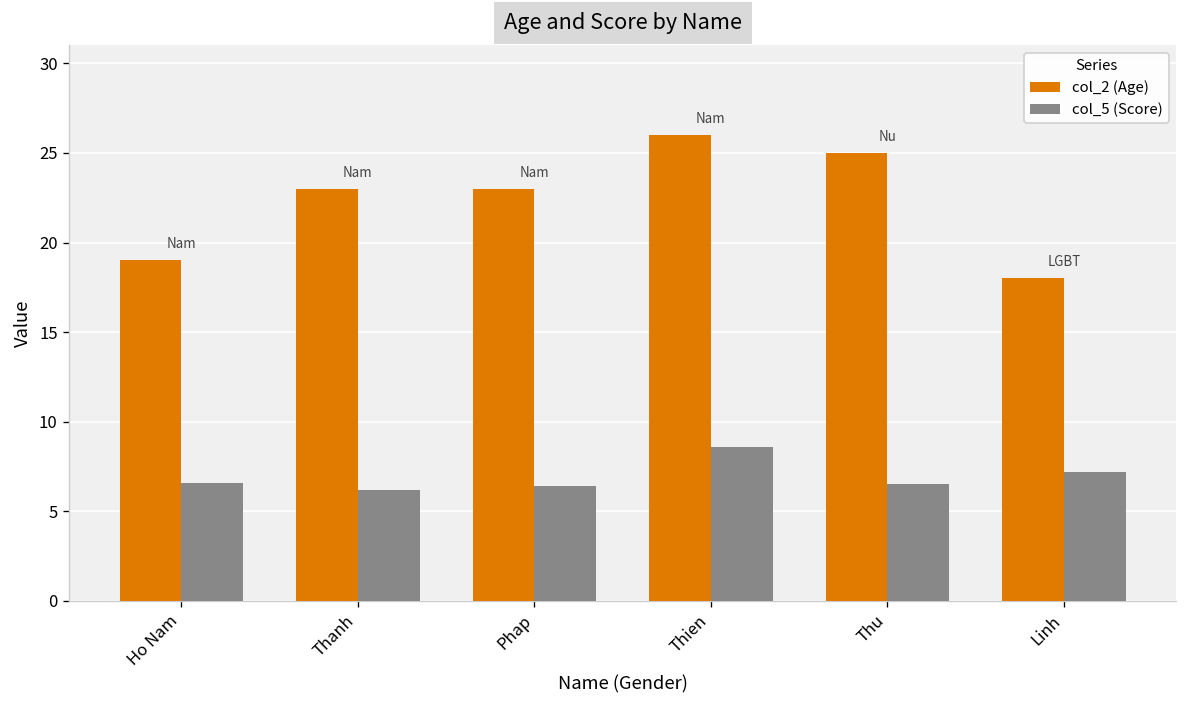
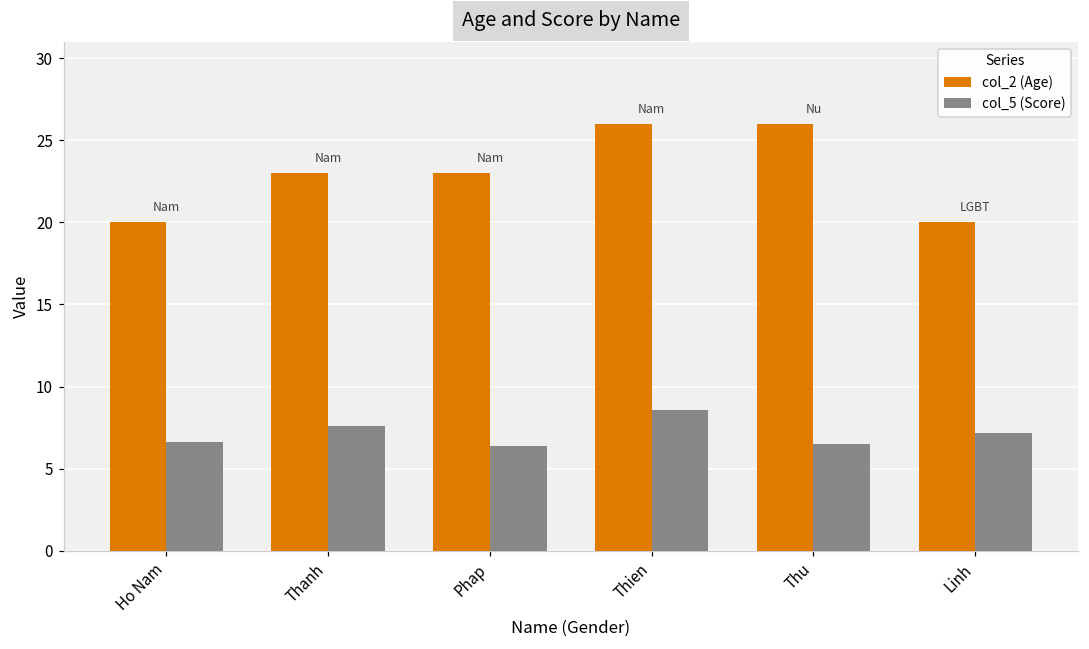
  {
    "col_2 (Age)": {
-     "Ho Nam": 19,
+     "Ho Nam": 20,
      "Thanh": 23,
      "Phap": 23,
      "Thien": 26,
-     "Thu": 25,
-     "Linh": 18
+     "Thu": 26,
+     "Linh": 20
    },
    "col_5 (Score)": {
      "Ho Nam": 6.6,
-     "Thanh": 6.2,
+     "Thanh": 7.6,
      "Phap": 6.4,
      "Thien": 8.6,
      "Thu": 6.5,
      "Linh": 7.2
    }
  }
